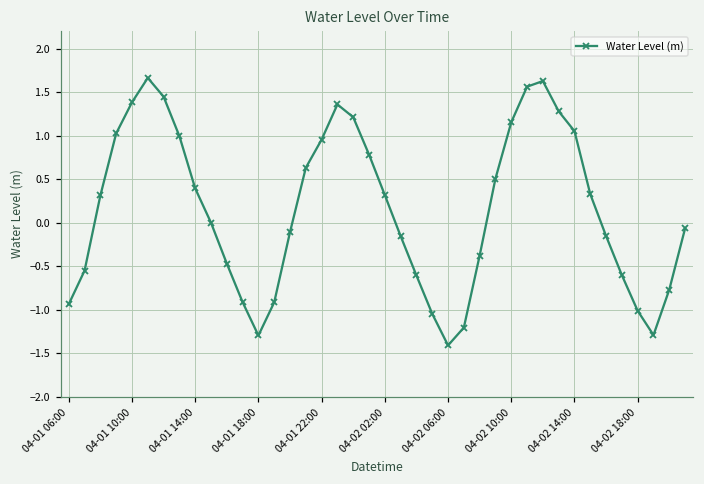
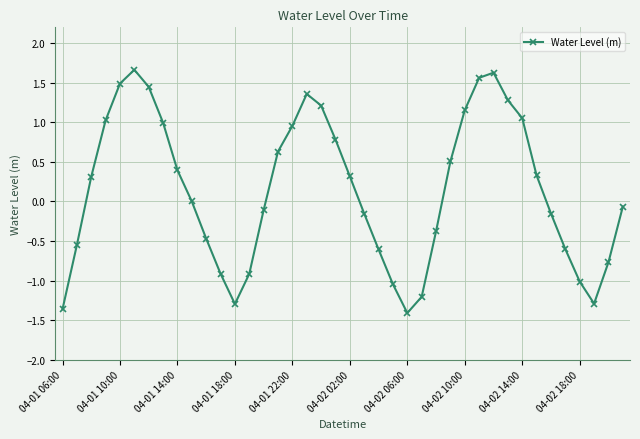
  {
-   "04-01 06:00": -0.9,
-   "04-01 10:00": 1.4,
+   "04-01 06:00": -1.4,
+   "04-01 10:00": 1.5,
    "04-01 14:00": 0.4,
    "04-01 18:00": -1.3,
    "04-01 22:00": 1.0,
    "04-02 02:00": 0.3,
    "04-02 06:00": -1.4,
    "04-02 10:00": 1.2,
    "04-02 14:00": 1.1,
    "04-02 18:00": -1.0
  }
